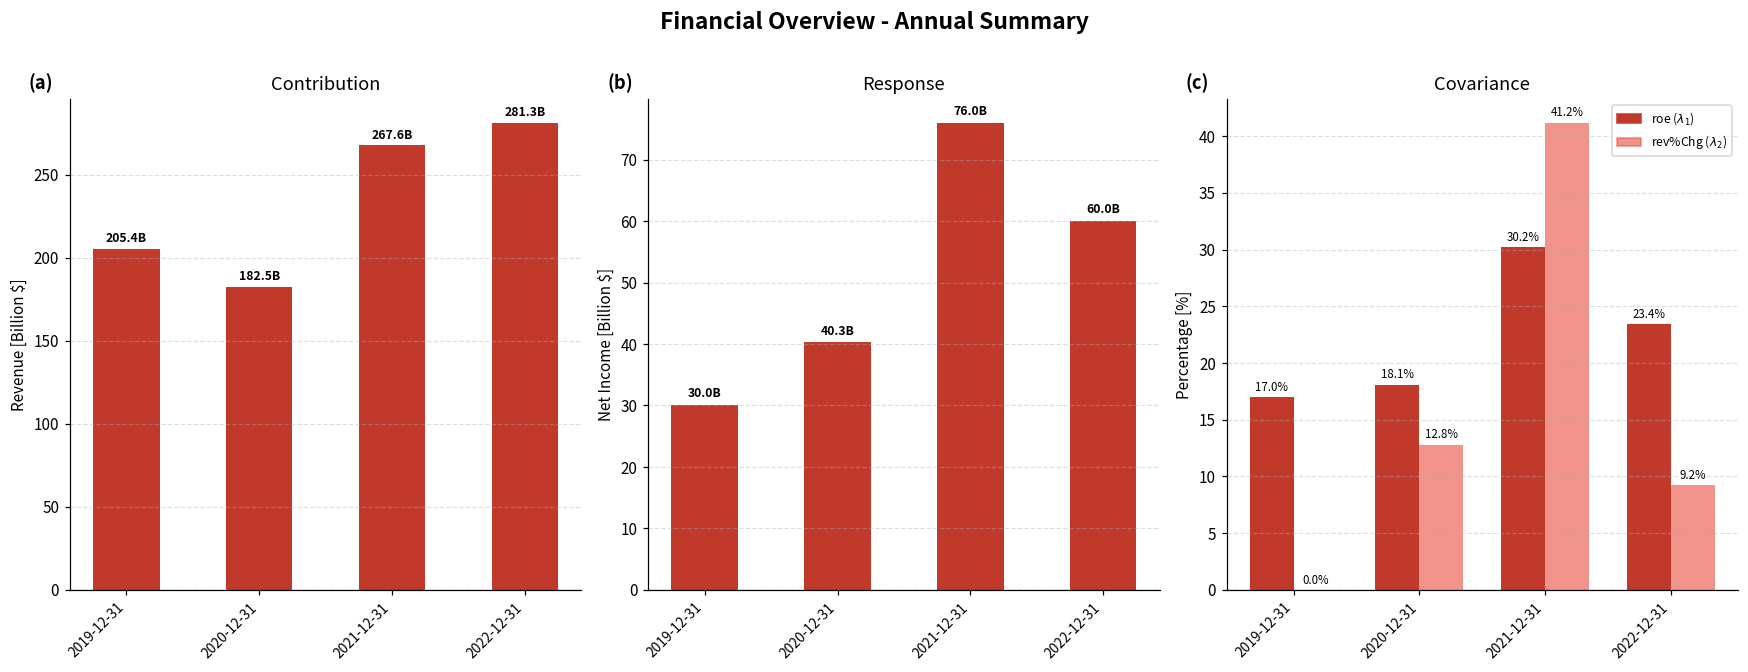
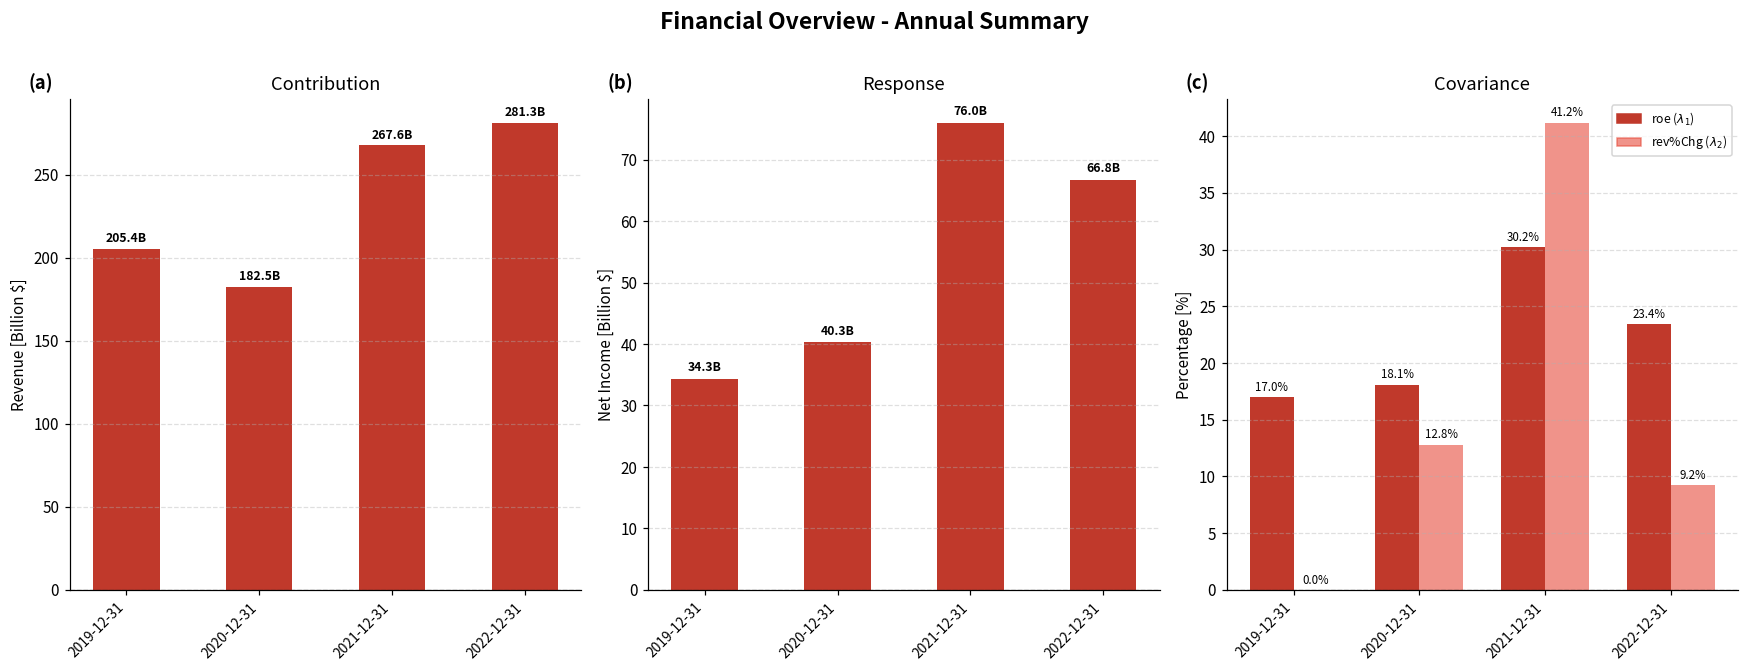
  {
    "Contribution": {
      "2019-12-31": "205.4B",
      "2020-12-31": "182.5B",
      "2021-12-31": "267.6B",
      "2022-12-31": "281.3B"
    },
    "Response": {
-     "2019-12-31": "30.0B",
+     "2019-12-31": "34.3B",
      "2020-12-31": "40.3B",
      "2021-12-31": "76.0B",
-     "2022-12-31": "60.0B"
+     "2022-12-31": "66.8B"
    }
  }
